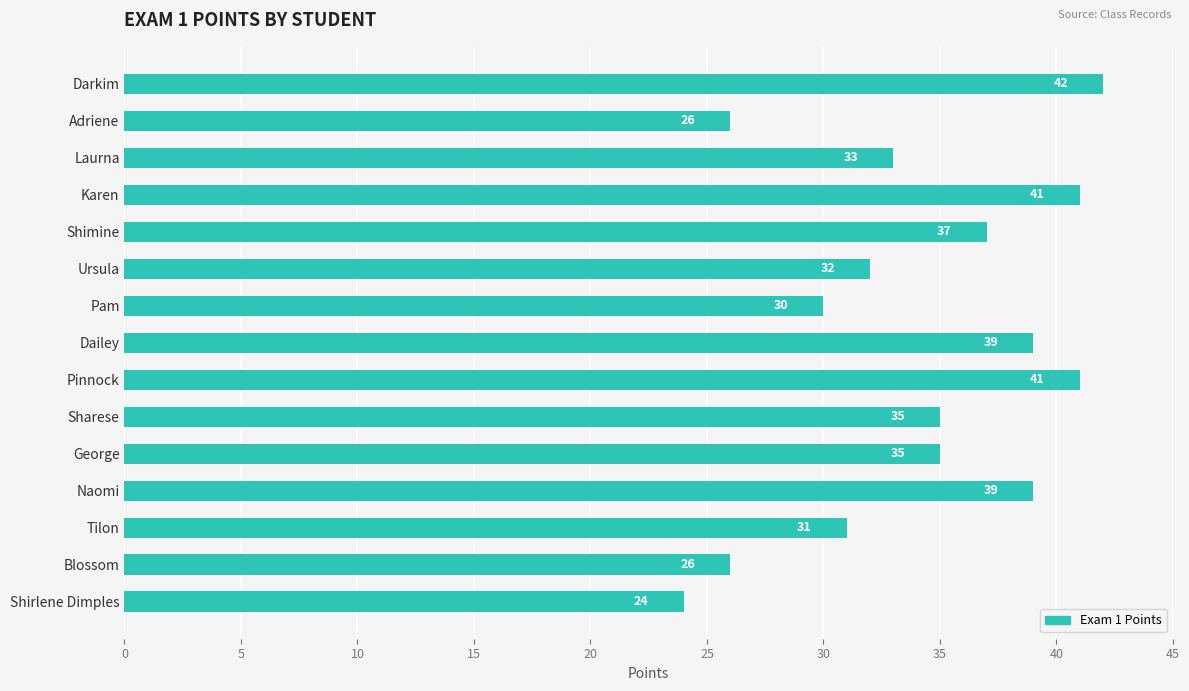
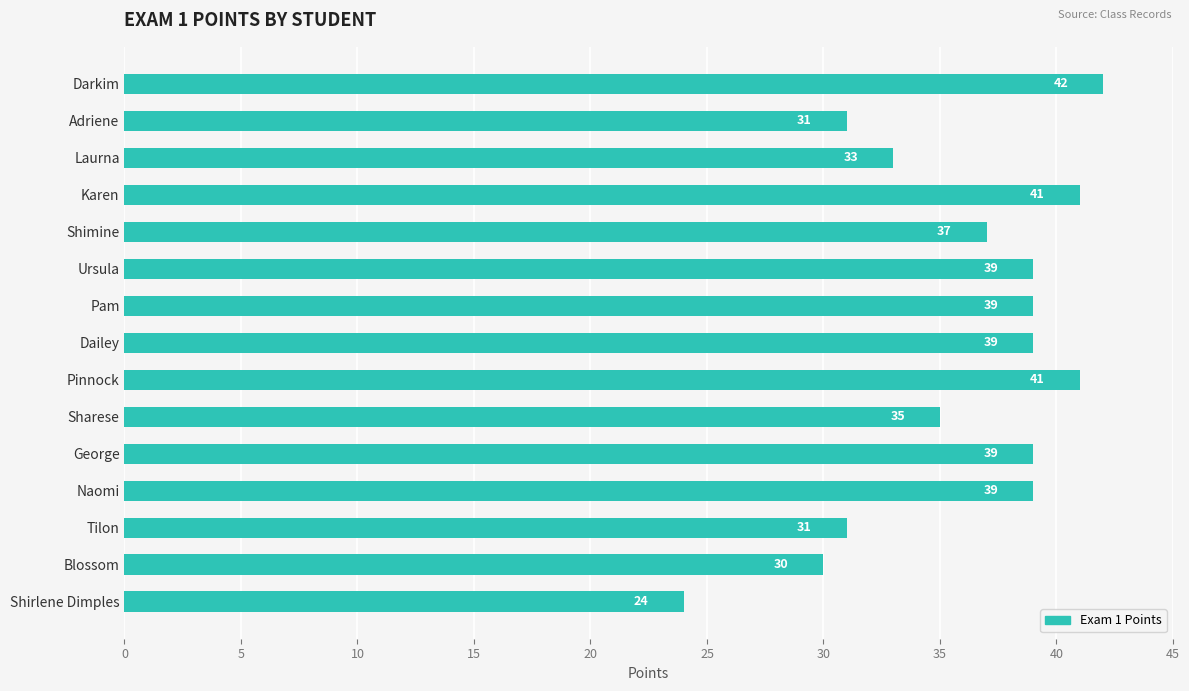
  {
    "Darkim": 42,
-   "Adriene": 26,
+   "Adriene": 31,
    "Laurna": 33,
    "Karen": 41,
    "Shimine": 37,
-   "Ursula": 32,
-   "Pam": 30,
+   "Ursula": 39,
+   "Pam": 39,
    "Dailey": 39,
    "Pinnock": 41,
    "Sharese": 35,
-   "George": 35,
+   "George": 39,
    "Naomi": 39,
    "Tilon": 31,
-   "Blossom": 26,
+   "Blossom": 30,
    "Shirlene Dimples": 24
  }
